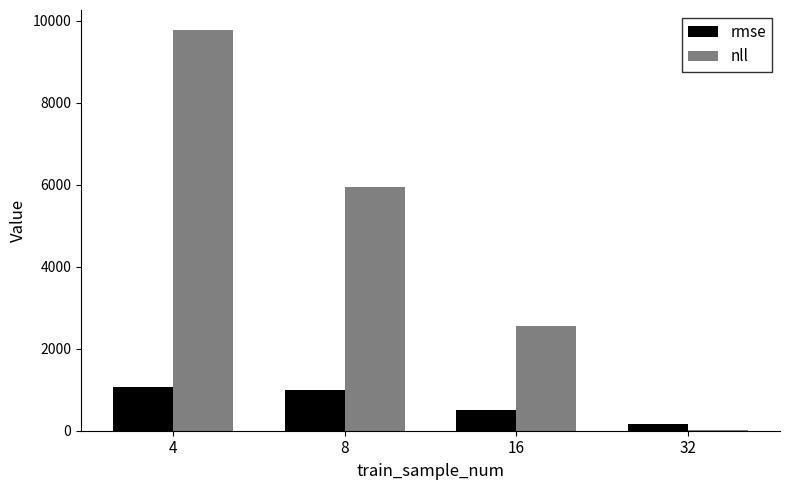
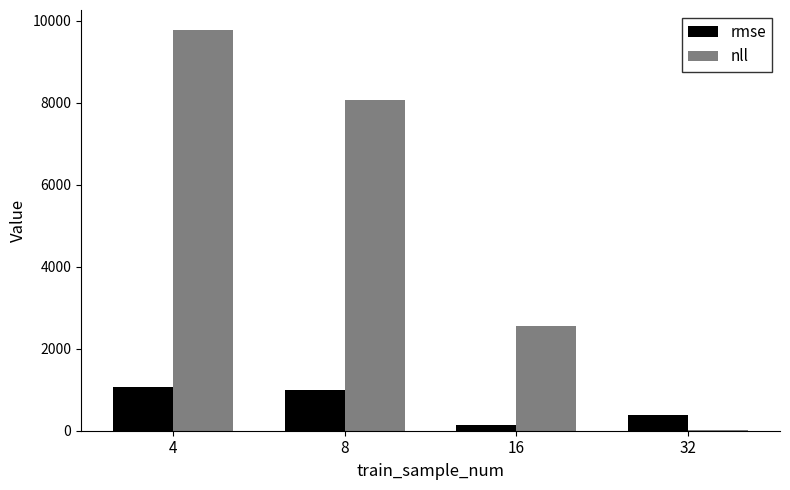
  {
    "rmse": {
      "4": 1100,
      "8": 1000,
-     "16": 500,
-     "32": 200
+     "16": 100,
+     "32": 400
    },
    "nll": {
      "4": 9800,
-     "8": 6000,
+     "8": 8100,
      "16": 2600
    }
  }
